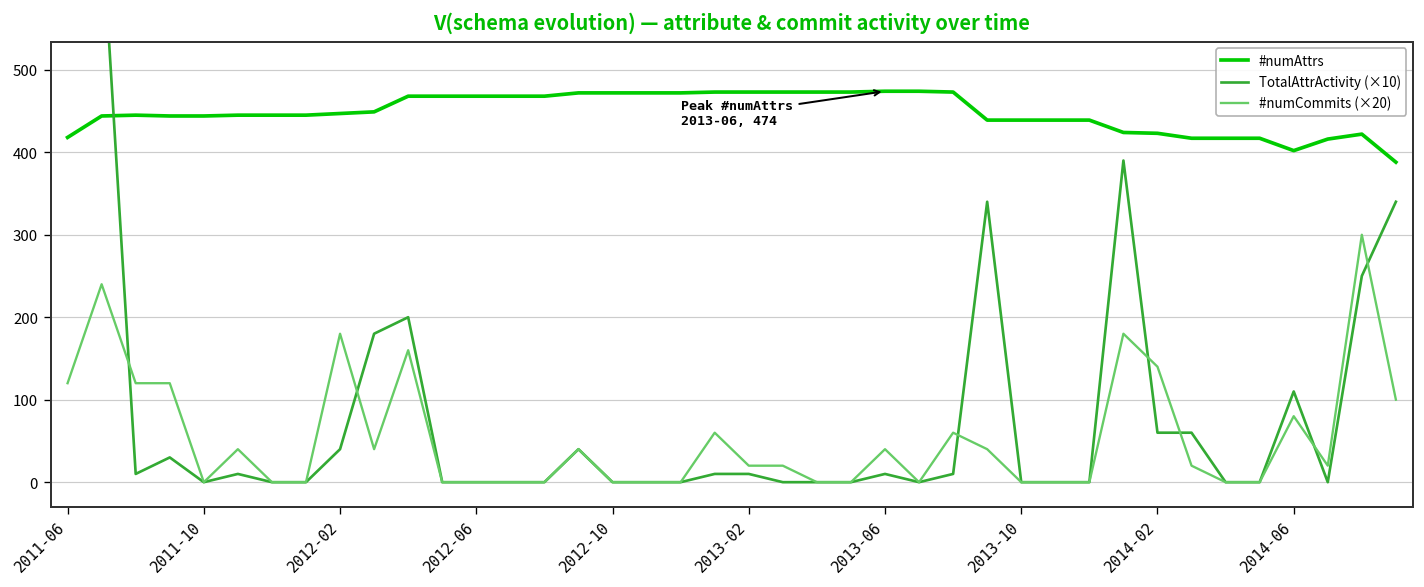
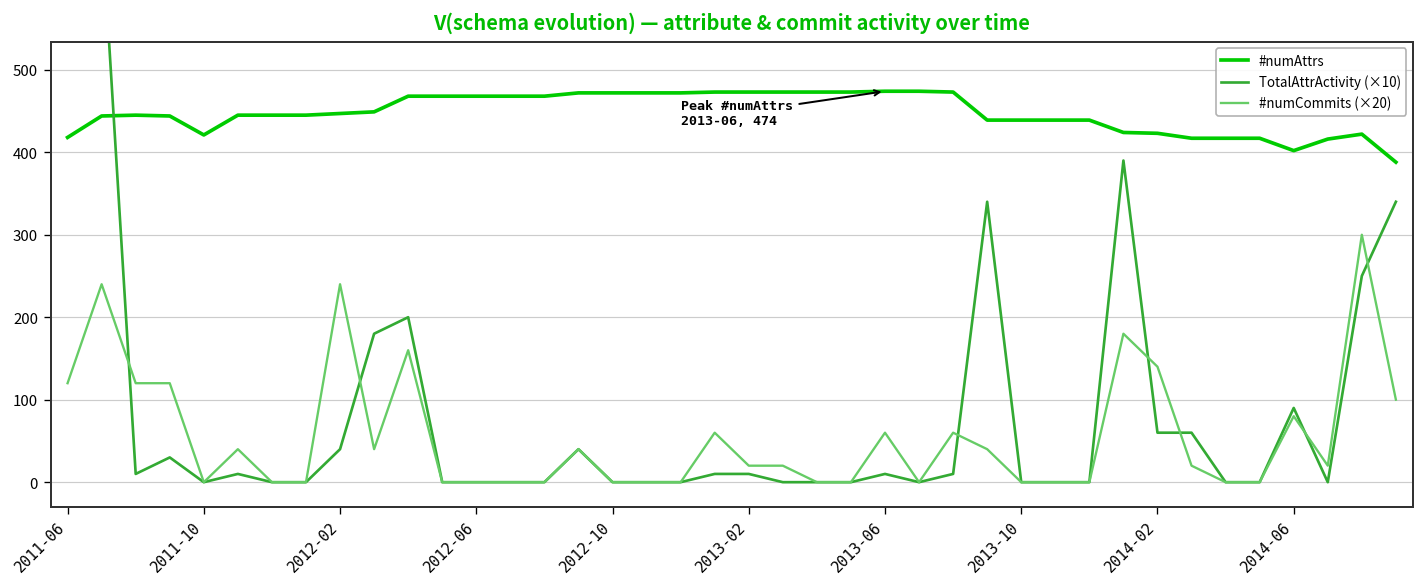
  {
    "#numAttrs": {
      "2011-06": 420,
-     "2011-10": 440,
+     "2011-10": 420,
      "2012-02": 450,
      "2012-06": 470,
      "2012-10": 470,
      "2013-06": 470,
      "2013-10": 440,
      "2014-02": 420,
      "2014-06": 400
    },
    "TotalAttrActivity (×10)": {
      "2012-02": 40,
      "2013-02": 10,
      "2013-06": 10,
      "2014-02": 60,
-     "2014-06": 110
+     "2014-06": 90
    },
    "#numCommits (×20)": {
      "2011-06": 120,
-     "2012-02": 180,
+     "2012-02": 240,
      "2013-02": 20,
-     "2013-06": 40,
+     "2013-06": 60,
      "2014-02": 140,
      "2014-06": 80
    }
  }
